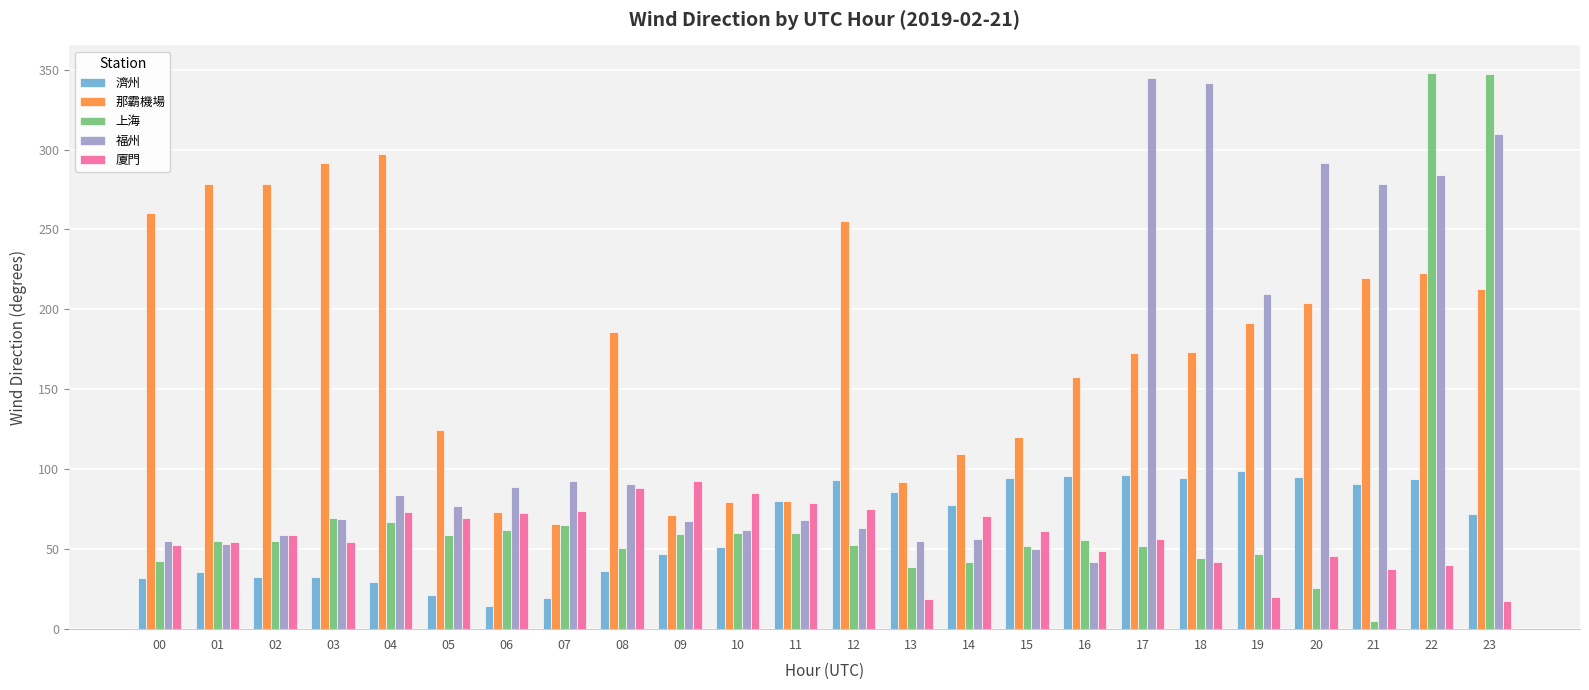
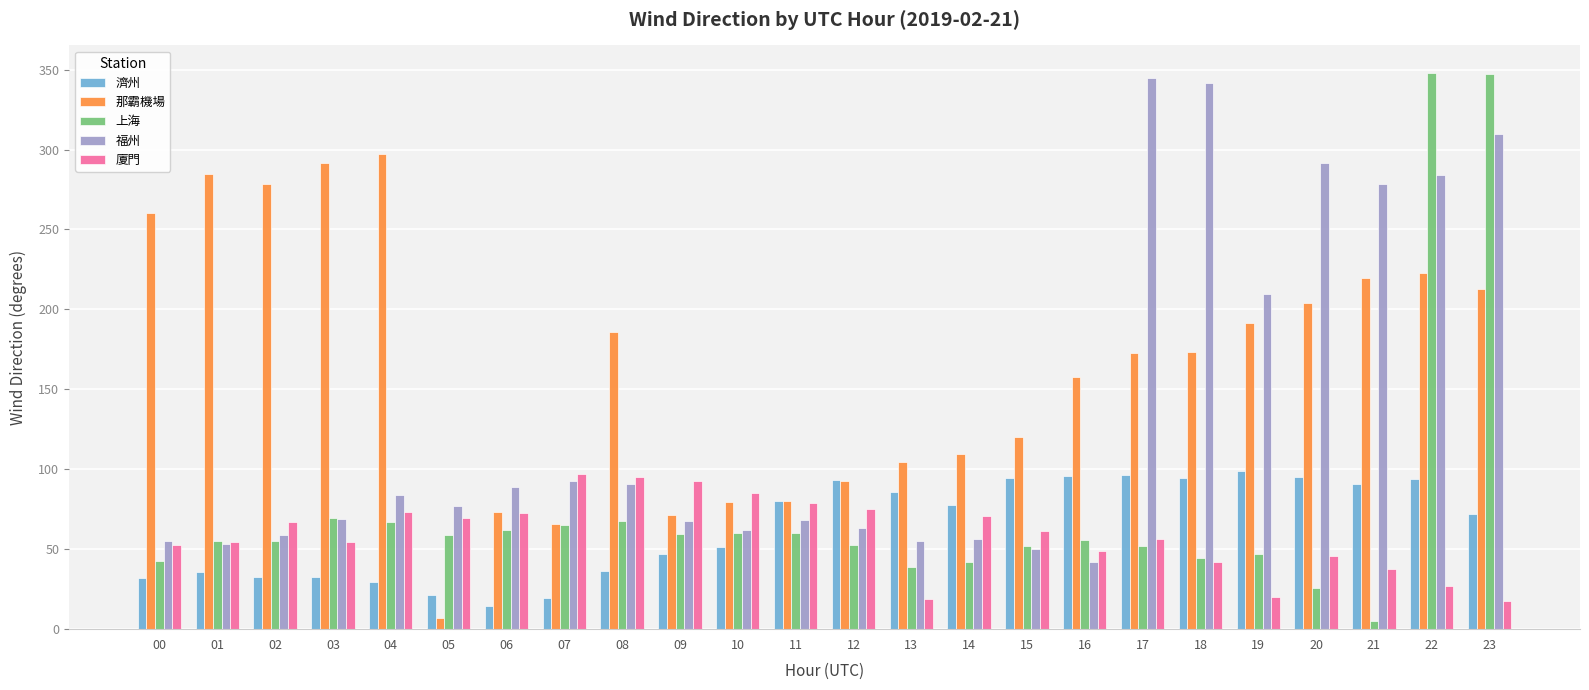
  {
    "那霸機場": {
      "00": 260,
-     "01": 279,
+     "01": 285,
      "02": 279,
      "03": 292,
      "04": 297,
-     "05": 125,
+     "05": 7,
      "06": 73,
      "07": 66,
      "08": 186,
      "09": 72,
      "10": 79,
      "11": 80,
-     "12": 255,
-     "13": 92,
+     "12": 93,
+     "13": 104,
      "14": 109,
      "15": 120,
      "16": 157,
      "17": 173,
      "18": 173,
      "19": 191,
      "20": 204,
      "21": 220,
      "22": 223,
      "23": 213
    },
    "上海": {
      "00": 43,
      "01": 55,
      "02": 55,
      "03": 70,
      "04": 67,
      "05": 59,
      "06": 62,
      "07": 65,
-     "08": 51,
+     "08": 68,
      "09": 60,
      "10": 60,
      "11": 60,
      "12": 52,
      "13": 39,
      "14": 42,
      "15": 52,
      "16": 56,
      "17": 52,
      "18": 44,
      "19": 47,
      "20": 26,
      "21": 5,
      "22": 348,
      "23": 347
    },
    "廈門": {
      "00": 52,
      "01": 55,
-     "02": 59,
+     "02": 67,
      "03": 55,
      "04": 73,
      "05": 70,
      "06": 72,
-     "07": 74,
-     "08": 88,
+     "07": 97,
+     "08": 95,
      "09": 93,
      "10": 85,
      "11": 79,
      "12": 75,
      "13": 19,
      "14": 71,
      "15": 61,
      "16": 49,
      "17": 56,
      "18": 42,
      "19": 20,
      "20": 46,
      "21": 38,
-     "22": 40,
+     "22": 27,
      "23": 18
    }
  }
